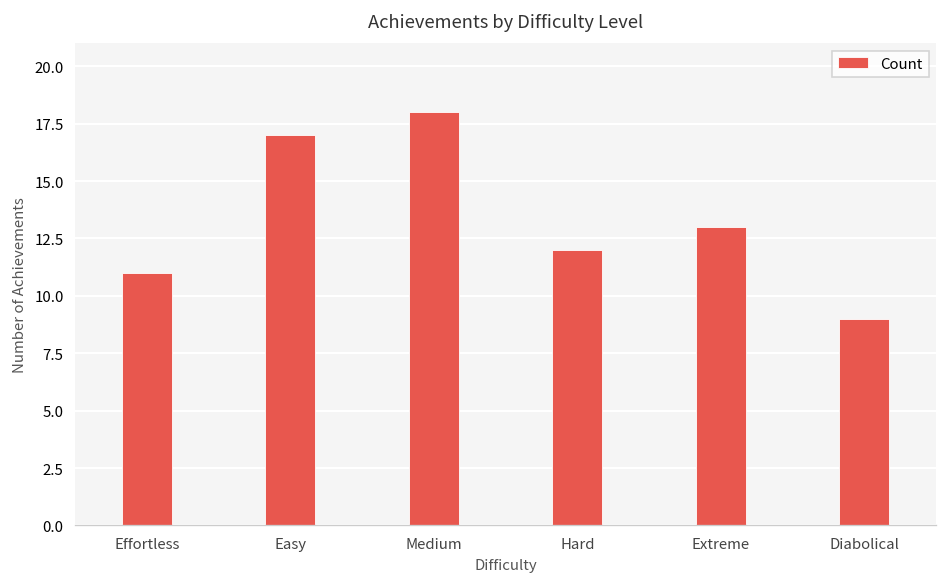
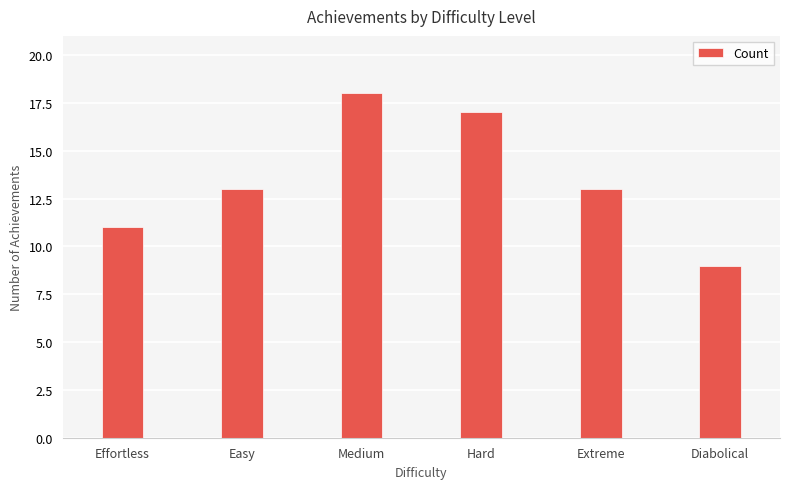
  {
    "Effortless": 11,
-   "Easy": 17,
+   "Easy": 13,
    "Medium": 18,
-   "Hard": 12,
+   "Hard": 17,
    "Extreme": 13,
    "Diabolical": 9
  }
